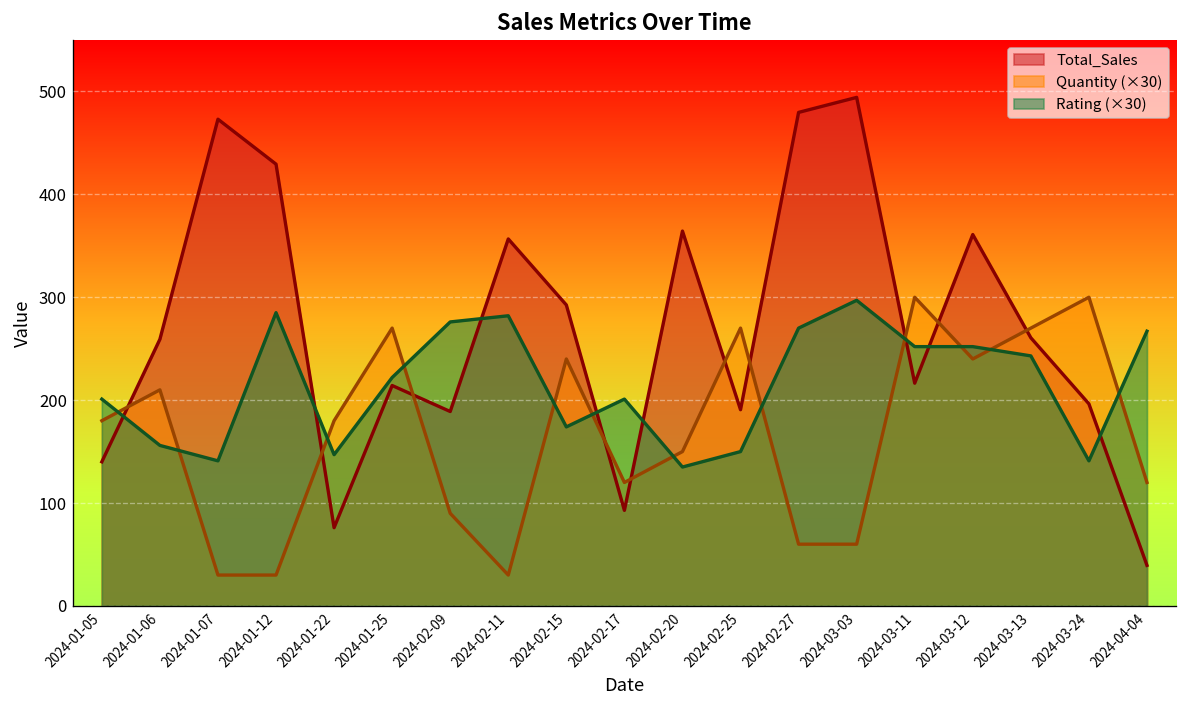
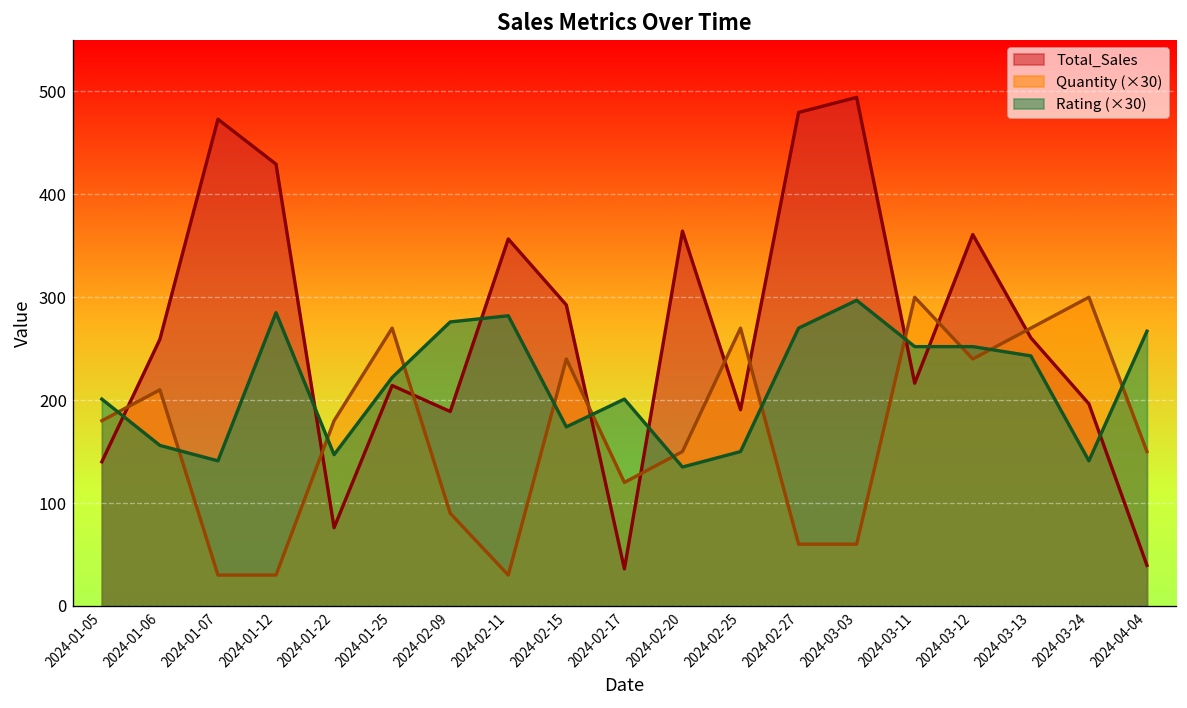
  {
    "Total_Sales": {
      "2024-01-05": 140,
      "2024-01-06": 260,
      "2024-01-07": 470,
      "2024-01-12": 430,
      "2024-01-22": 80,
      "2024-01-25": 210,
      "2024-02-09": 190,
      "2024-02-11": 360,
      "2024-02-15": 290,
-     "2024-02-17": 90,
+     "2024-02-17": 40,
      "2024-02-20": 360,
      "2024-02-25": 190,
      "2024-02-27": 480,
      "2024-03-03": 490,
      "2024-03-11": 220,
      "2024-03-12": 360,
      "2024-03-13": 260,
      "2024-03-24": 200,
      "2024-04-04": 40
    },
    "Quantity (×30)": {
      "2024-01-05": 180,
      "2024-01-06": 210,
      "2024-01-07": 30,
      "2024-01-12": 30,
      "2024-01-22": 180,
      "2024-01-25": 270,
      "2024-02-09": 90,
      "2024-02-11": 30,
      "2024-02-15": 240,
      "2024-02-17": 120,
      "2024-02-20": 150,
      "2024-02-25": 270,
      "2024-02-27": 60,
      "2024-03-03": 60,
      "2024-03-11": 300,
      "2024-03-12": 240,
      "2024-03-13": 270,
      "2024-03-24": 300,
-     "2024-04-04": 120
+     "2024-04-04": 150
    },
    "Rating (×30)": {
      "2024-01-05": 200,
      "2024-01-06": 160,
      "2024-01-07": 140,
      "2024-01-12": 290,
      "2024-01-22": 150,
      "2024-01-25": 220,
      "2024-02-09": 280,
      "2024-02-11": 280,
      "2024-02-15": 170,
      "2024-02-17": 200,
      "2024-02-20": 140,
      "2024-02-25": 150,
      "2024-02-27": 270,
      "2024-03-03": 300,
      "2024-03-11": 250,
      "2024-03-12": 250,
      "2024-03-13": 240,
      "2024-03-24": 140,
      "2024-04-04": 270
    }
  }
